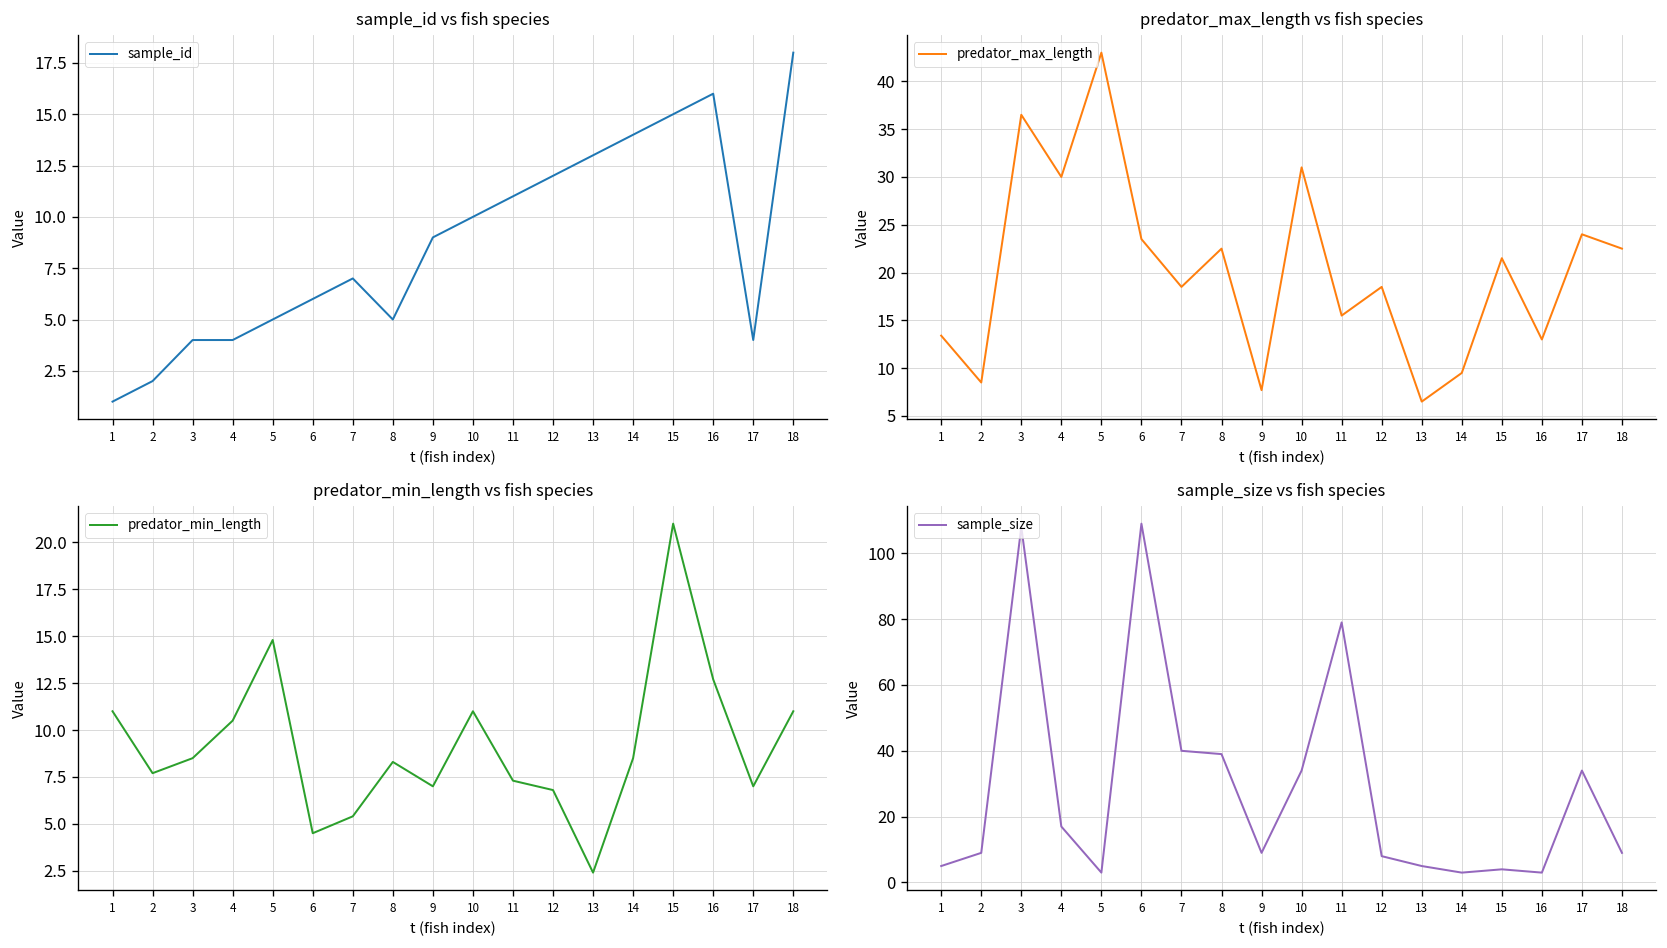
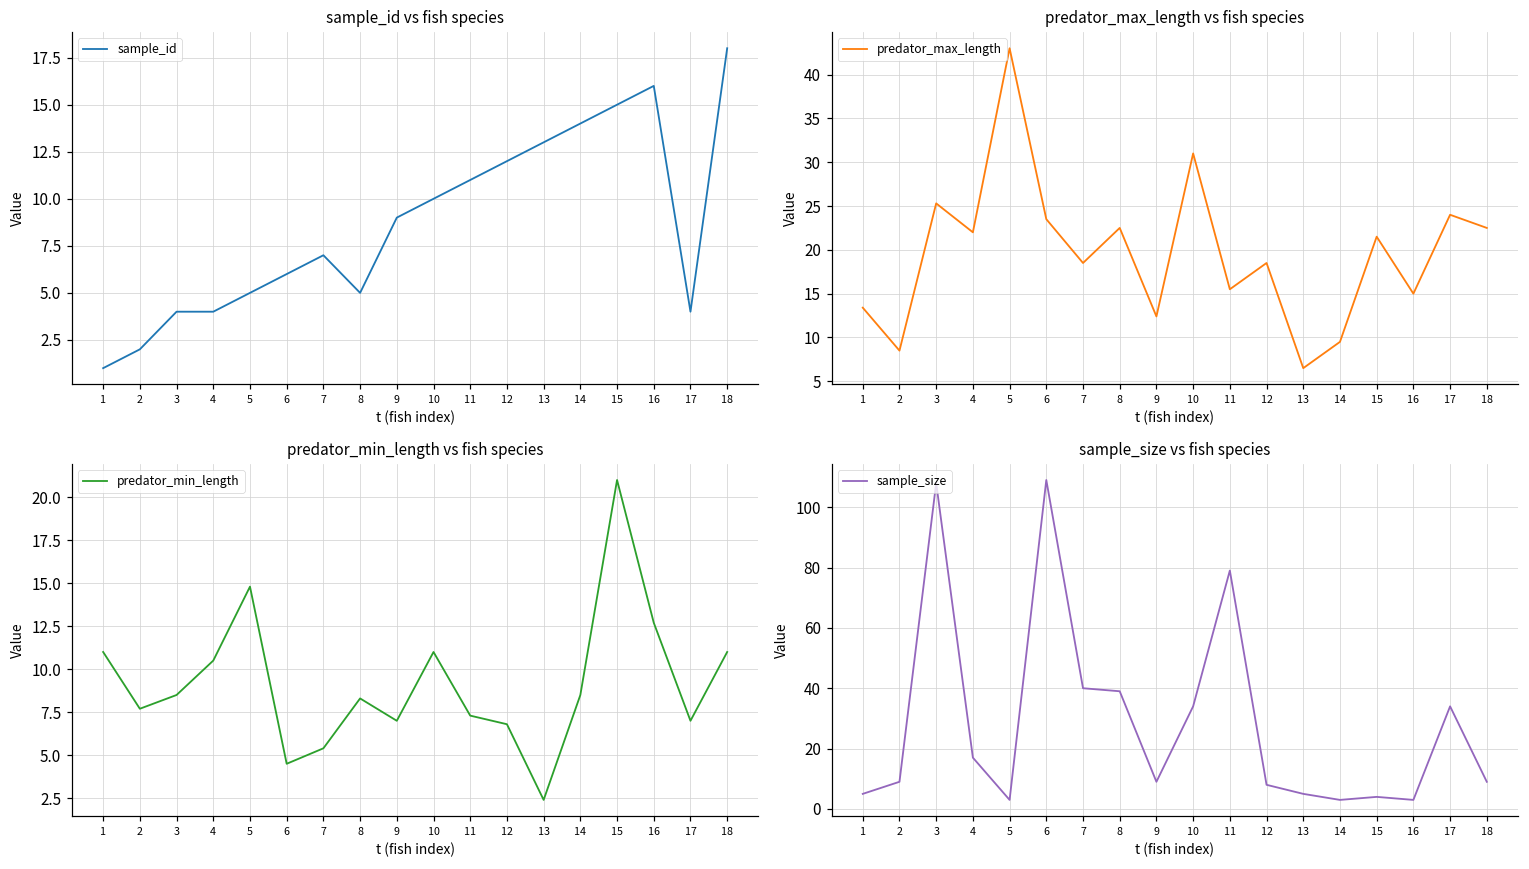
  {
    "sample_id vs fish species": {
      "1": 1.0,
      "2": 2.0,
      "3": 4.0,
      "4": 4.0,
      "5": 5.0,
      "6": 6.0,
      "7": 7.0,
      "8": 5.0,
      "9": 9.0,
      "10": 10.0,
      "11": 11.0,
      "12": 12.0,
      "13": 13.0,
      "14": 14.0,
      "15": 15.0,
      "16": 16.0,
      "17": 4.0,
      "18": 18.0
    },
    "predator_max_length vs fish species": {
      "1": 13,
      "2": 9,
-     "3": 37,
-     "4": 30,
+     "3": 25,
+     "4": 22,
      "5": 43,
      "6": 24,
      "7": 19,
      "8": 23,
-     "9": 8,
+     "9": 12,
      "10": 31,
      "11": 16,
      "12": 19,
      "13": 7,
      "14": 10,
      "15": 22,
-     "16": 13,
+     "16": 15,
      "17": 24,
      "18": 23
    },
    "predator_min_length vs fish species": {
      "1": 11.0,
      "2": 7.7,
      "3": 8.5,
      "4": 10.5,
      "5": 14.8,
      "6": 4.5,
      "7": 5.4,
      "8": 8.3,
      "9": 7.0,
      "10": 11.0,
      "11": 7.3,
      "12": 6.8,
      "13": 2.4,
      "14": 8.5,
      "15": 21.0,
      "16": 12.7,
      "17": 7.0,
      "18": 11.0
    },
    "sample_size vs fish species": {
      "1": 5,
      "2": 9,
      "4": 17,
      "5": 3,
      "6": 109,
      "7": 40,
      "8": 39,
      "9": 9,
      "10": 34,
      "11": 79,
      "12": 8,
      "13": 5,
      "14": 3,
      "15": 4,
      "16": 3,
      "17": 34,
      "18": 9
    }
  }
